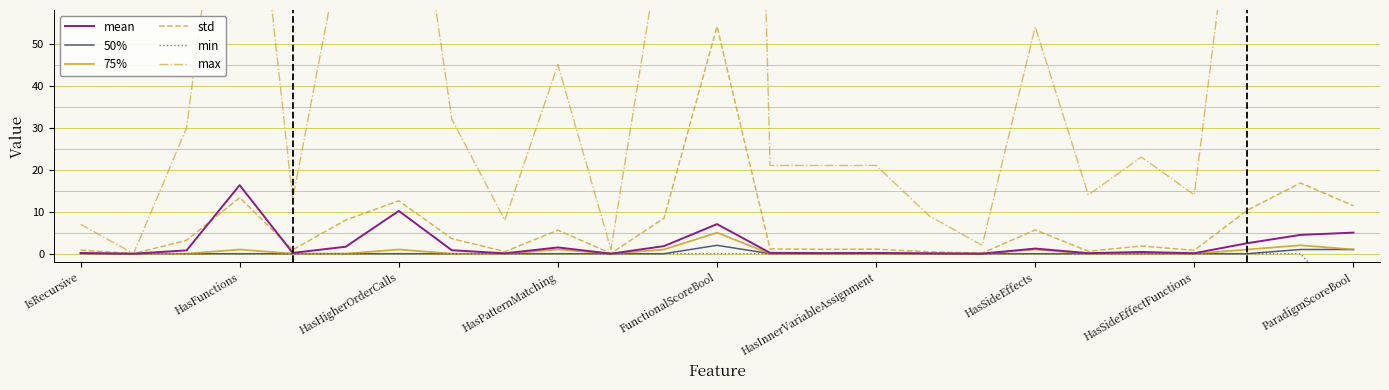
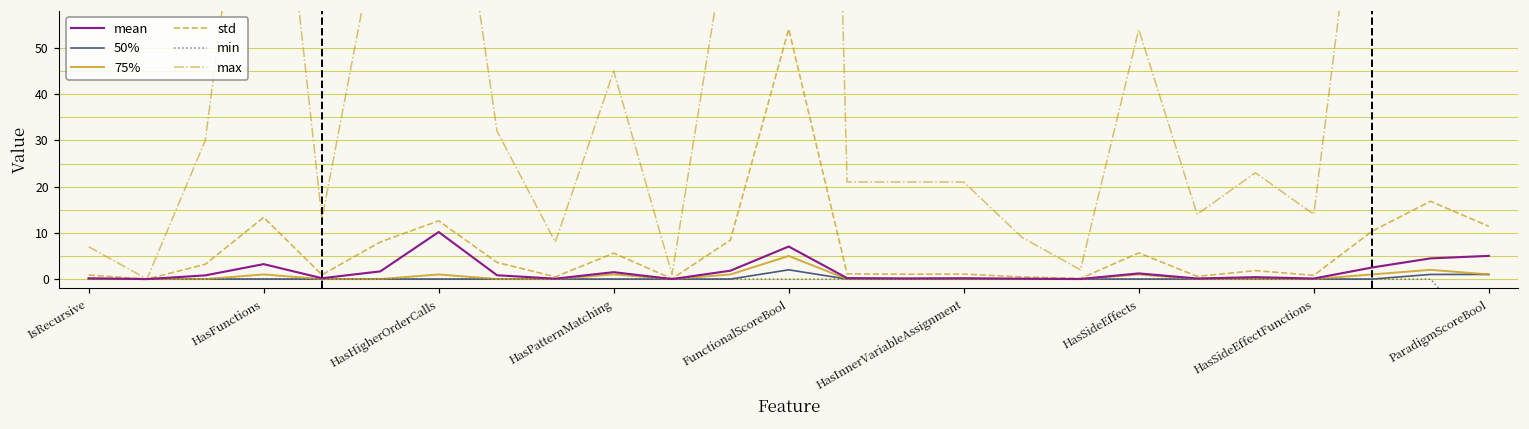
  {
    "mean": {
-     "HasFunctions": 16,
+     "HasFunctions": 3,
      "HasHigherOrderCalls": 10,
      "FunctionalScoreBool": 7,
      "ParadigmScoreBool": 5
    }
  }
